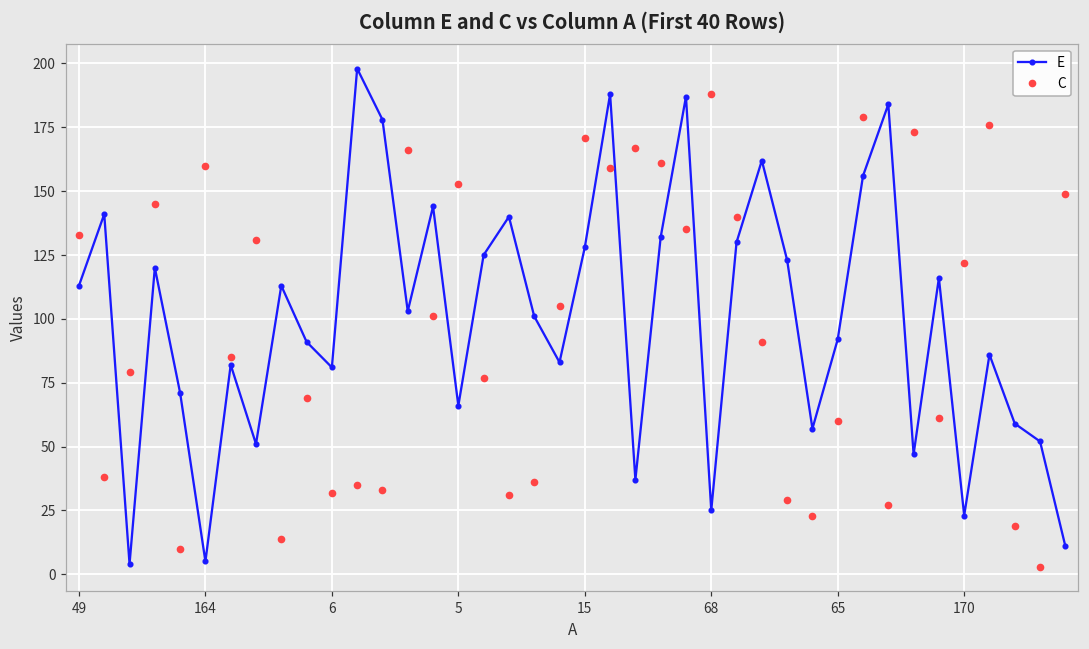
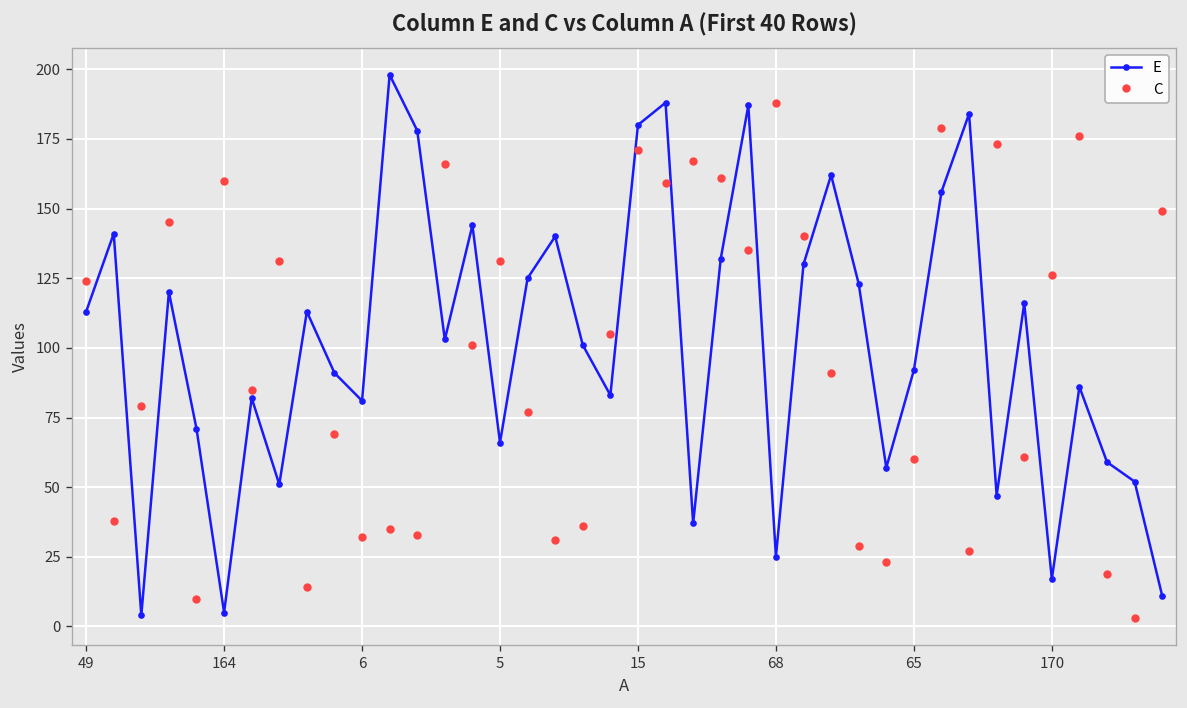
  {
    "E": {
      "49": 113,
      "164": 5,
      "5": 66,
-     "15": 128,
+     "15": 180,
      "68": 25,
      "65": 92,
-     "170": 23
+     "170": 17
    },
    "C": {
-     "49": 133,
+     "49": 124,
      "164": 160,
-     "5": 153,
+     "5": 131,
      "15": 171,
      "68": 188,
      "65": 60,
-     "170": 122
+     "170": 126
    }
  }
